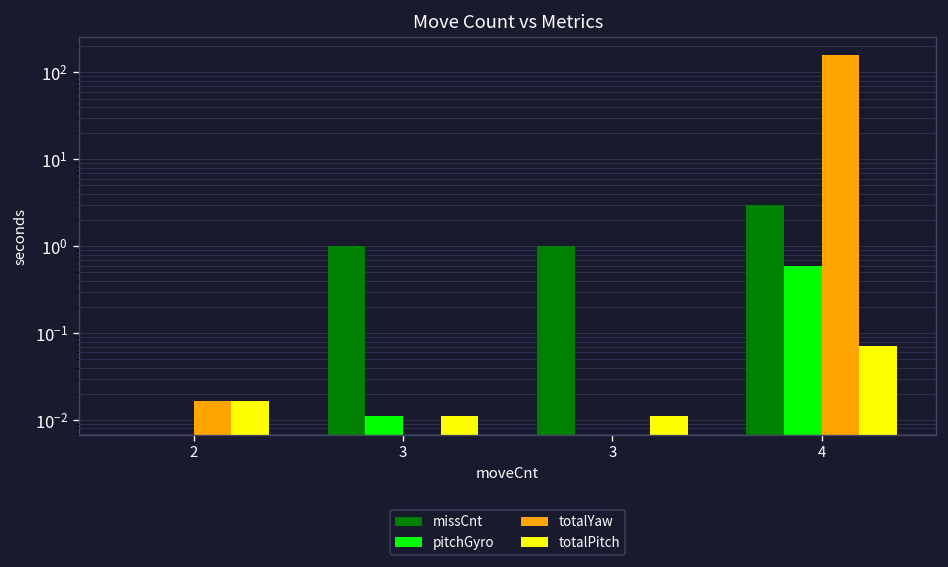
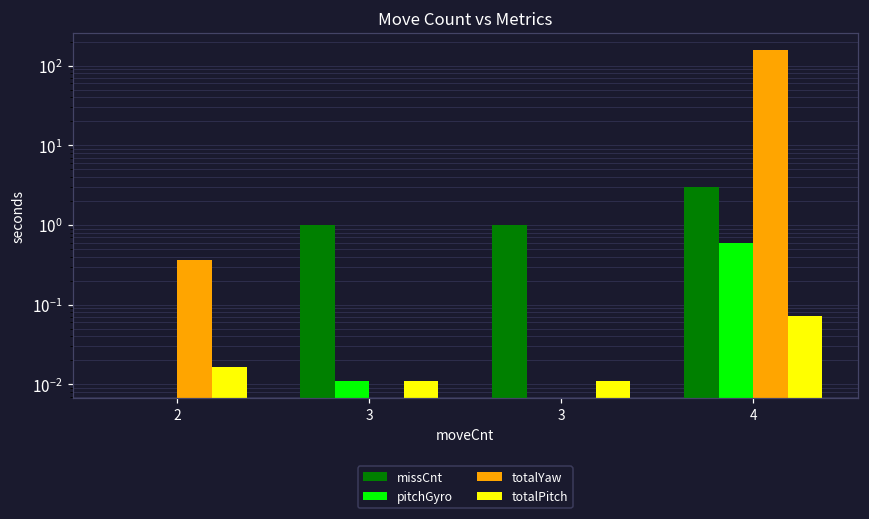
  {
    "missCnt": {
      "4": 3.0
    },
    "pitchGyro": {
      "4": 0.6
    },
    "totalYaw": {
-     "2": 0.016,
+     "2": 0.4,
      "4": 160
    },
    "totalPitch": {
      "2": 0.016,
      "4": 0.07
    }
  }
